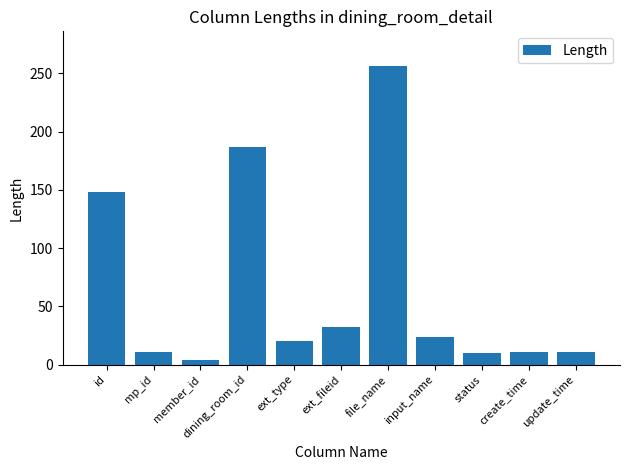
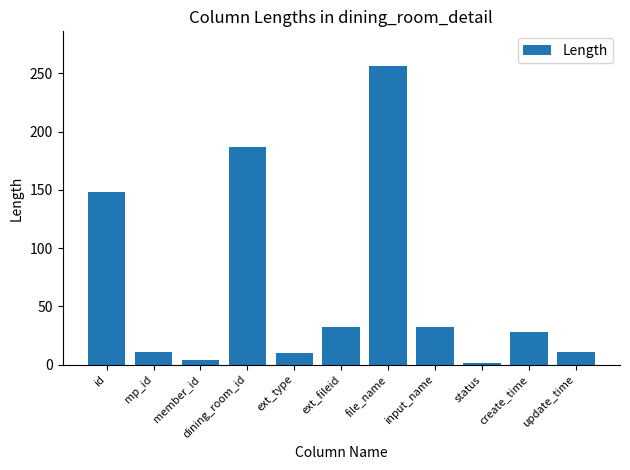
  {
    "id": 148,
    "mp_id": 11,
    "member_id": 4,
    "dining_room_id": 187,
-   "ext_type": 20,
+   "ext_type": 10,
    "ext_fileid": 32,
    "file_name": 256,
-   "input_name": 24,
-   "status": 10,
-   "create_time": 11,
+   "input_name": 32,
+   "status": 1,
+   "create_time": 28,
    "update_time": 11
  }
